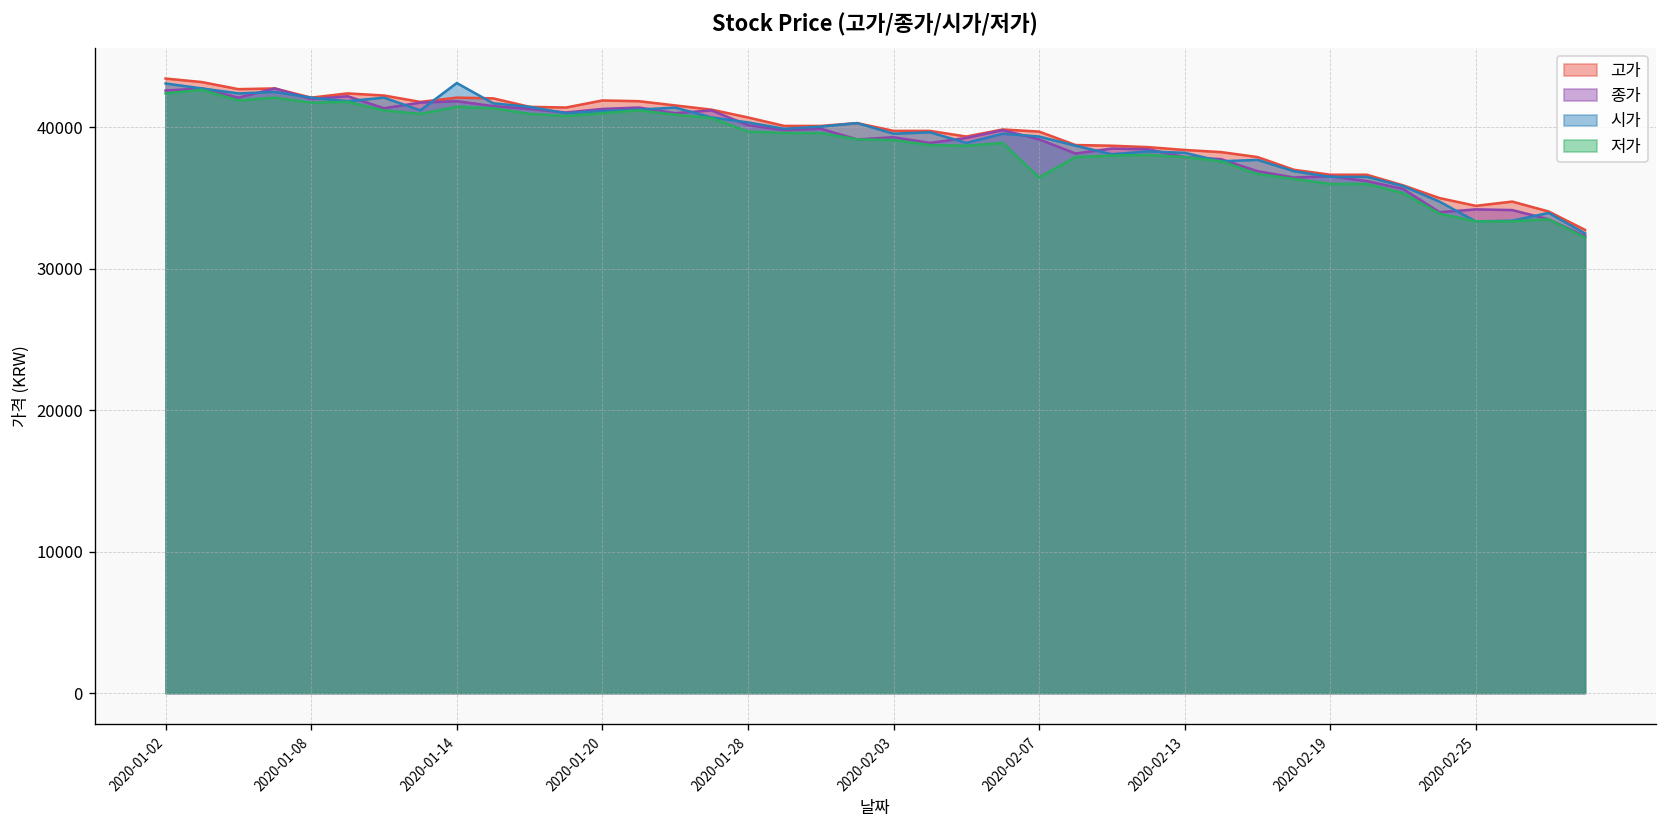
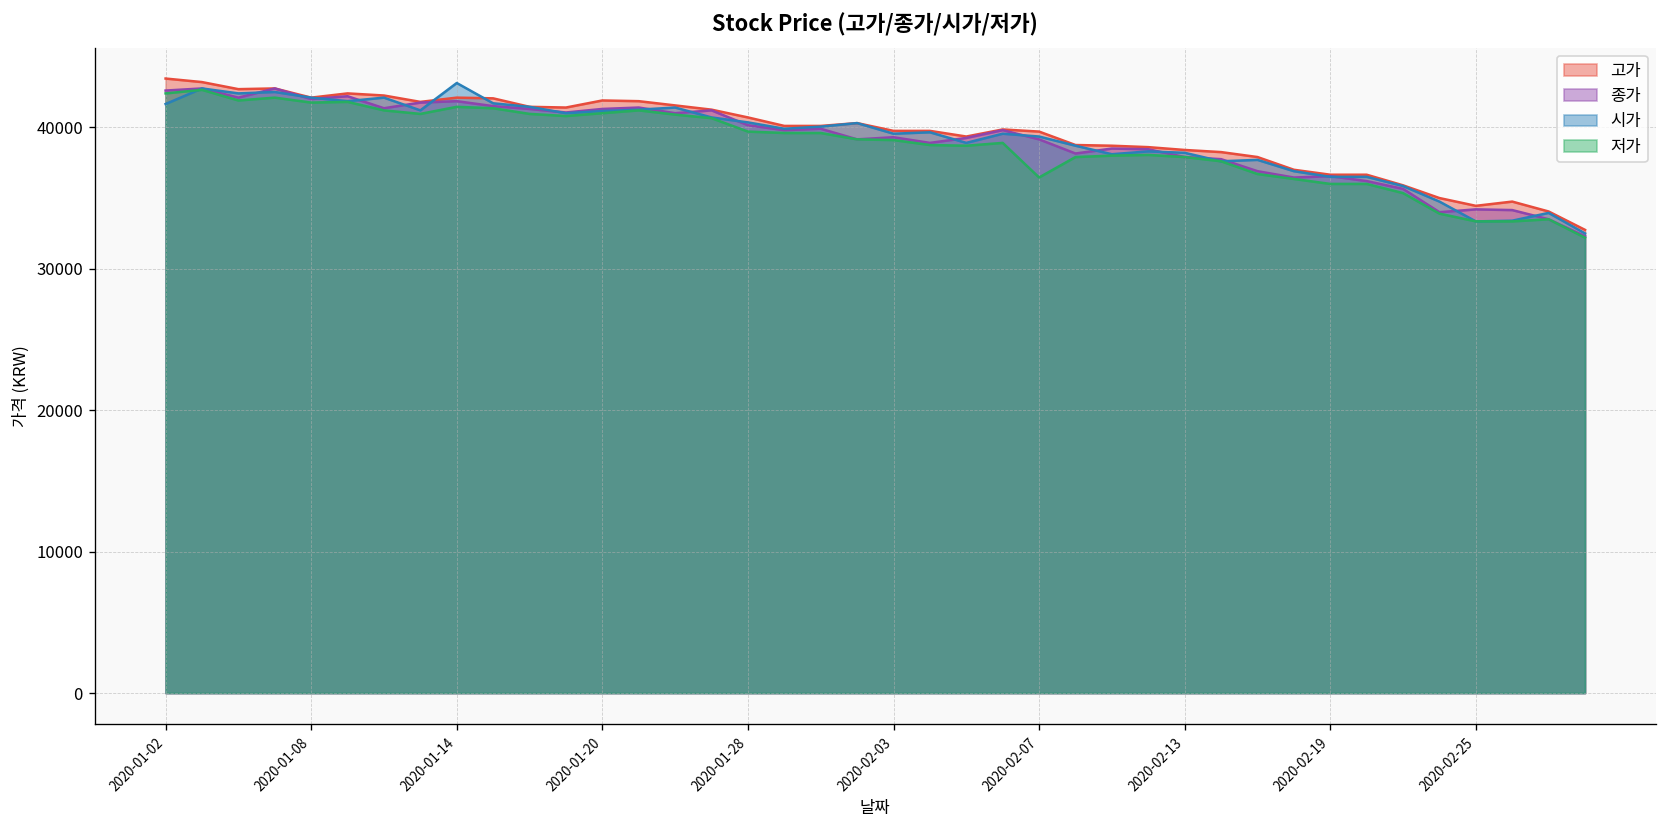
  {
    "고가": {
      "2020-01-02": 43500,
      "2020-01-14": 42100,
      "2020-01-20": 41900,
      "2020-01-28": 40700,
      "2020-02-07": 39700,
      "2020-02-25": 34500
    },
    "종가": {
      "2020-01-14": 41900,
      "2020-02-25": 34200
    },
    "시가": {
-     "2020-01-02": 43100,
+     "2020-01-02": 41600,
      "2020-01-14": 43100
    },
    "저가": {
      "2020-01-08": 41800,
      "2020-01-14": 41500,
      "2020-01-28": 39700,
      "2020-02-07": 36500,
      "2020-02-19": 36000
    }
  }
